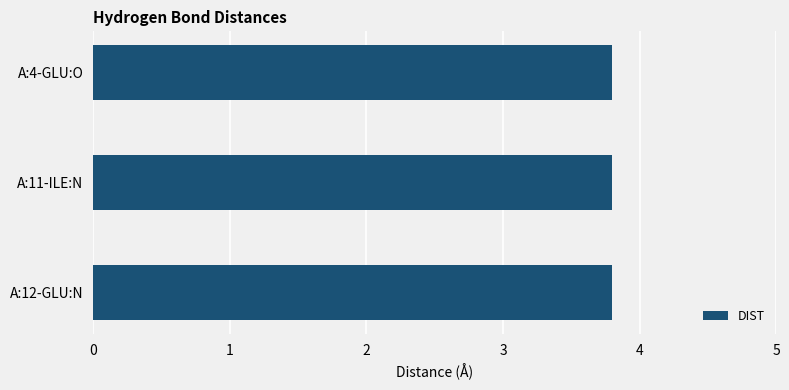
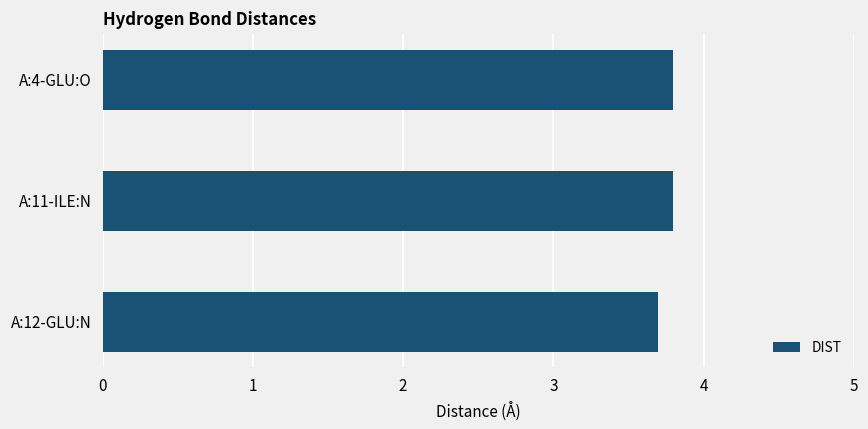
  {
    "A:4-GLU:O": 3.8,
    "A:11-ILE:N": 3.8,
-   "A:12-GLU:N": 3.8
+   "A:12-GLU:N": 3.7
  }
